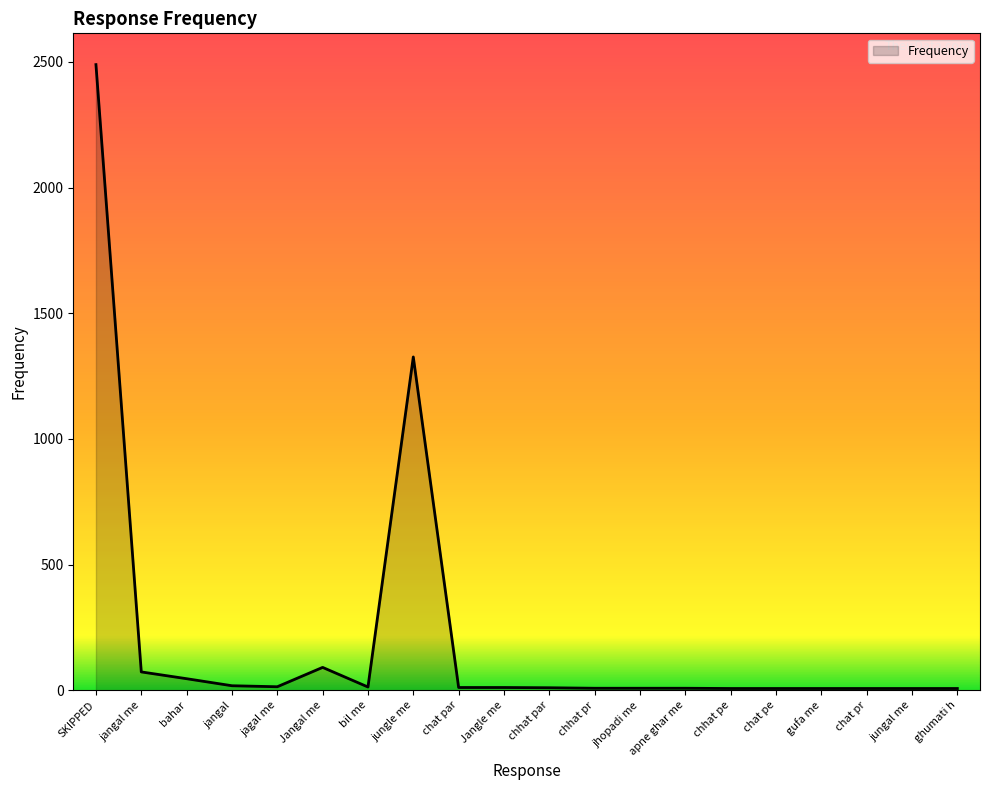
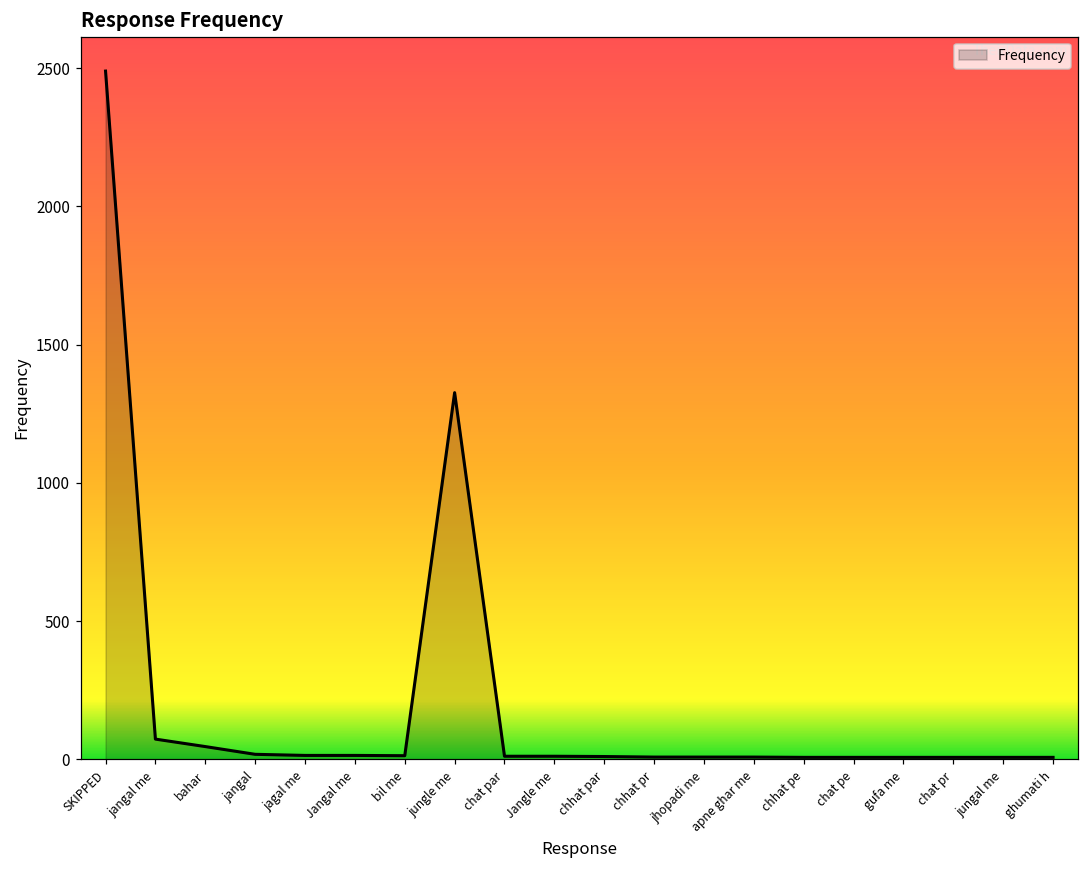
  {
    "SKIPPED": 2490,
    "jangal me": 70,
    "bahar": 50,
    "jangal": 20,
    "jagal me": 10,
-   "Jangal me": 90,
+   "Jangal me": 10,
    "bil me": 10,
    "jungle me": 1330,
    "chat par": 10,
    "Jangle me": 10,
    "chhat par": 10,
    "chhat pr": 10,
    "jhopadi me": 10,
    "apne ghar me": 10,
    "chhat pe": 10,
    "chat pe": 10,
    "gufa me": 10,
    "chat pr": 10,
    "jungal me": 10,
    "ghumati h": 10
  }
